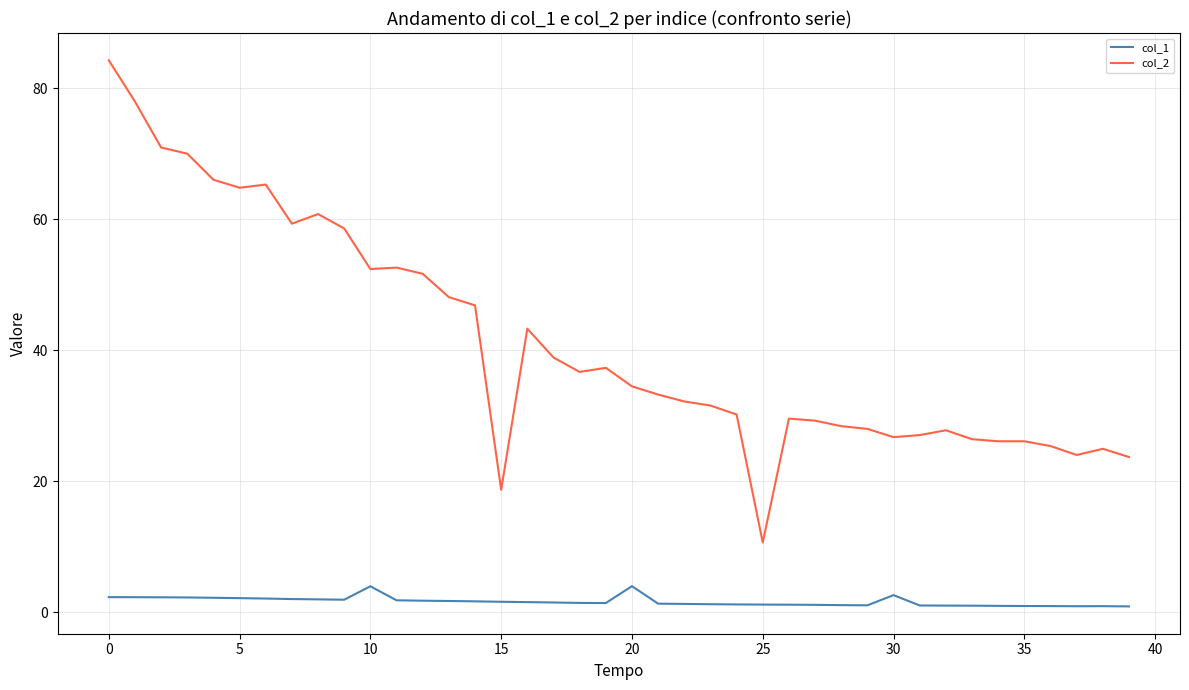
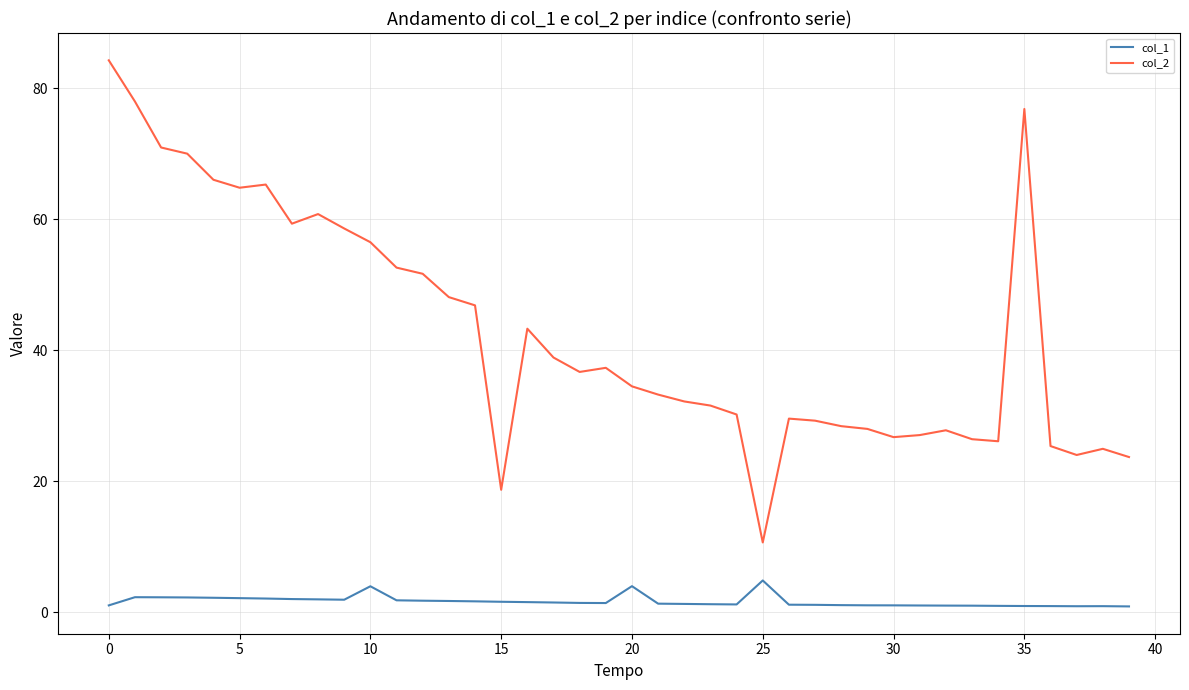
  {
    "col_1": {
-     "0": 2,
+     "0": 1,
      "5": 2,
      "10": 4,
      "15": 2,
      "20": 4,
-     "25": 1,
-     "30": 3,
+     "25": 5,
+     "30": 1,
      "35": 1
    },
    "col_2": {
      "0": 84,
      "5": 65,
-     "10": 52,
+     "10": 56,
      "15": 19,
      "20": 34,
      "25": 11,
      "30": 27,
-     "35": 26
+     "35": 77
    }
  }
